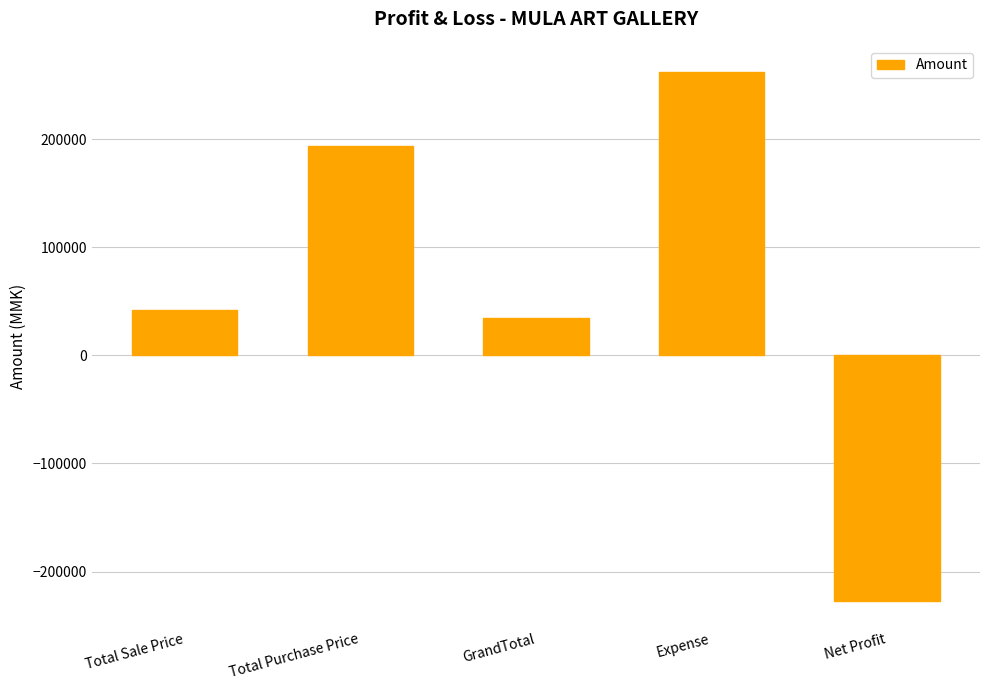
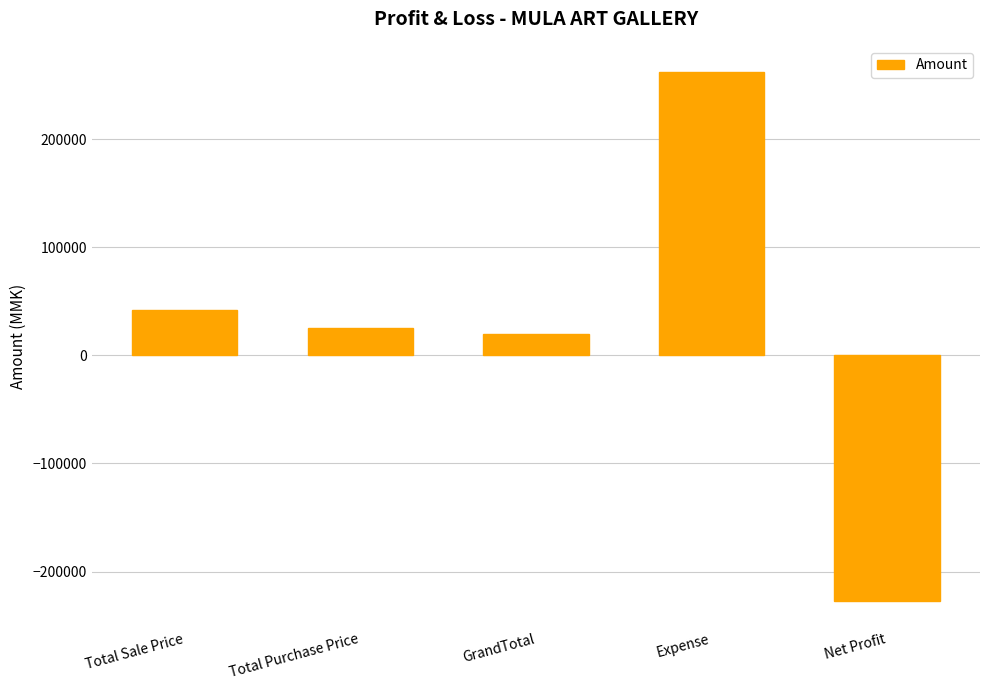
  {
    "Total Sale Price": 42000,
-   "Total Purchase Price": 194000,
-   "GrandTotal": 35000,
+   "Total Purchase Price": 25000,
+   "GrandTotal": 20000,
    "Expense": 262000,
    "Net Profit": -227000
  }
